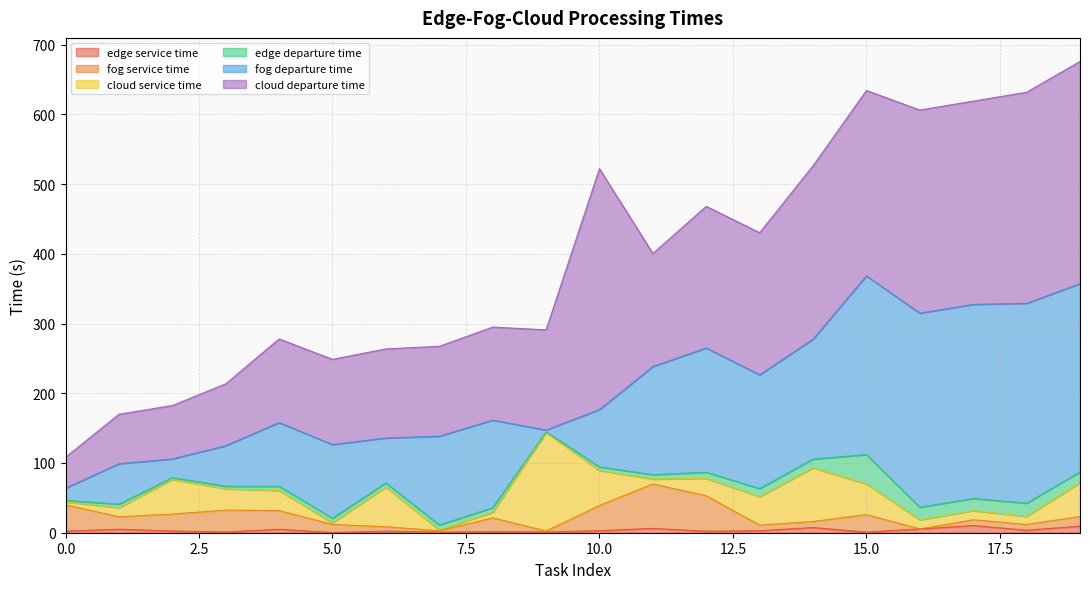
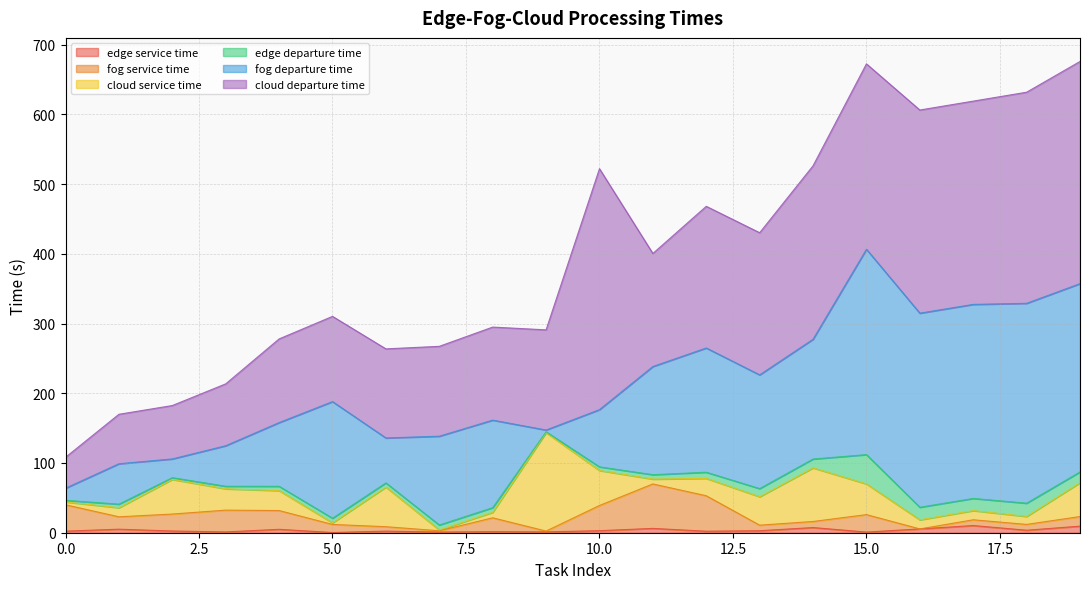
  {
    "cloud service time": {
      "10.0": 50,
      "15.0": 40
    },
    "edge departure time": {
      "5.0": 10,
      "10.0": 10,
      "15.0": 40
    },
    "fog departure time": {
      "0.0": 20,
-     "5.0": 110,
+     "5.0": 170,
      "10.0": 80,
-     "15.0": 260
+     "15.0": 290
    },
    "cloud departure time": {
      "0.0": 40,
      "5.0": 120,
      "10.0": 350,
      "15.0": 270
    }
  }
